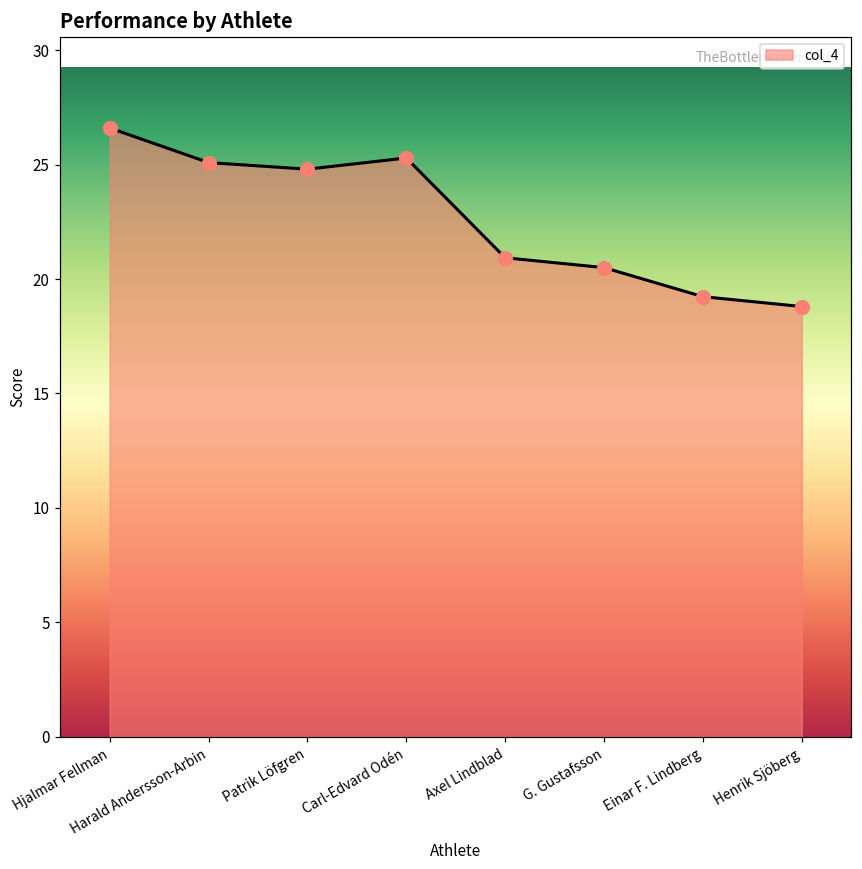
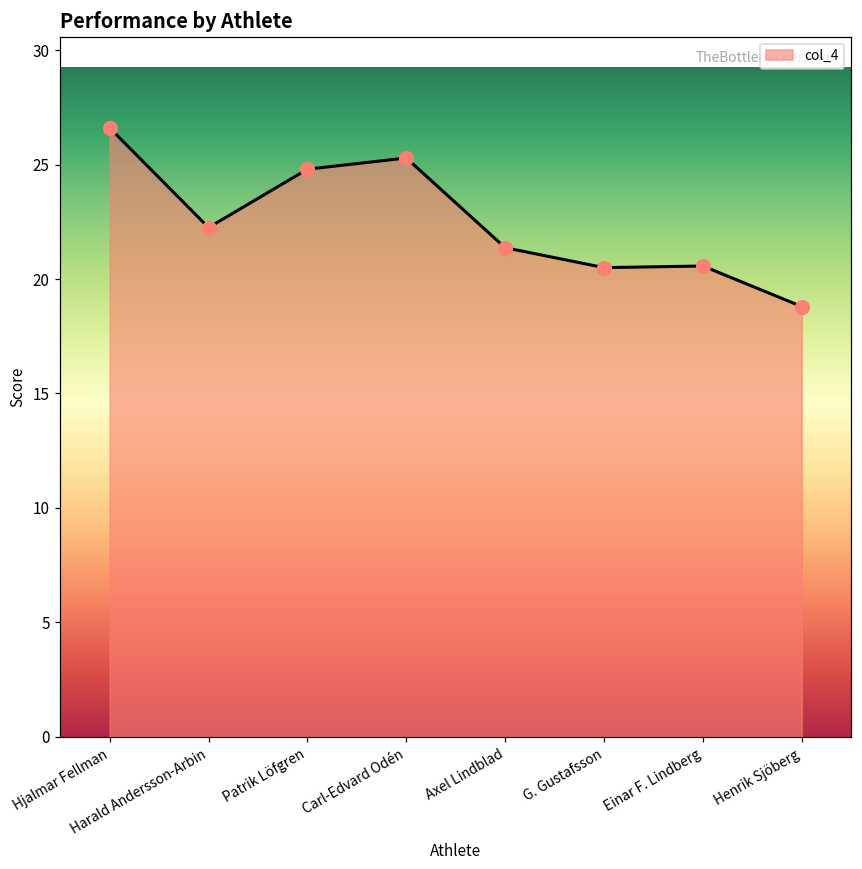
  {
    "Hjalmar Fellman": 26.6,
-   "Harald Andersson-Arbin": 25.1,
+   "Harald Andersson-Arbin": 22.3,
    "Patrik Löfgren": 24.8,
    "Carl-Edvard Odén": 25.3,
-   "Axel Lindblad": 20.9,
+   "Axel Lindblad": 21.4,
    "G. Gustafsson": 20.5,
-   "Einar F. Lindberg": 19.2,
+   "Einar F. Lindberg": 20.6,
    "Henrik Sjöberg": 18.8
  }
